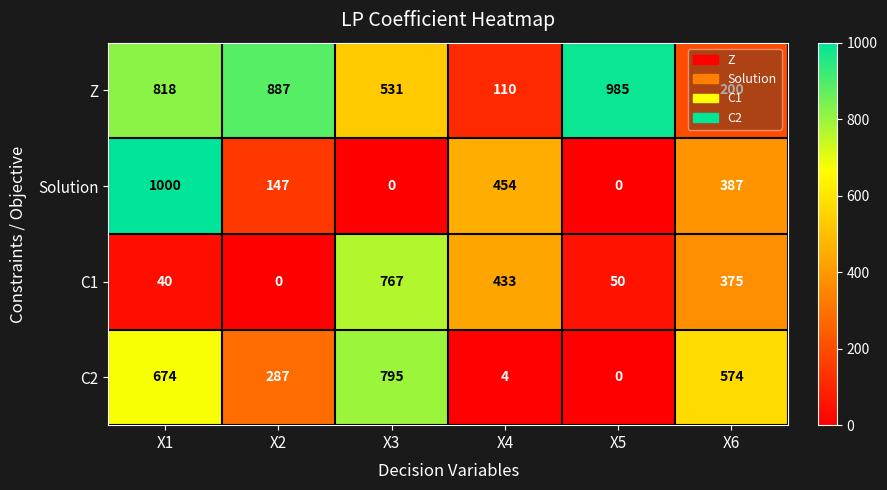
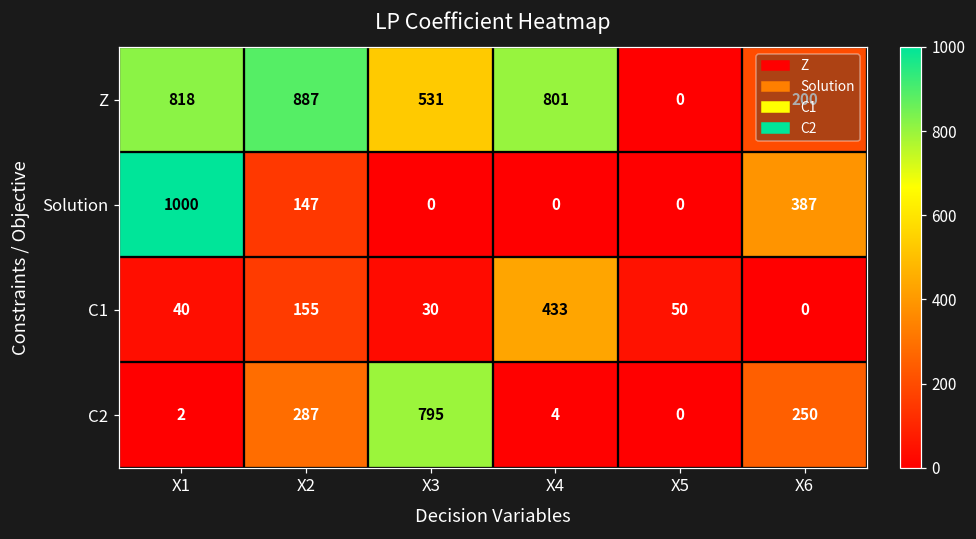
  {
    "Z": {
      "X1": 818,
      "X2": 887,
      "X3": 531,
-     "X4": 110,
-     "X5": 985
+     "X4": 801,
+     "X5": 0
    },
    "Solution": {
      "X1": 1000,
      "X2": 147,
      "X3": 0,
-     "X4": 454,
+     "X4": 0,
      "X5": 0,
      "X6": 387
    },
    "C1": {
      "X1": 40,
-     "X2": 0,
-     "X3": 767,
+     "X2": 155,
+     "X3": 30,
      "X4": 433,
      "X5": 50,
-     "X6": 375
+     "X6": 0
    },
    "C2": {
-     "X1": 674,
+     "X1": 2,
      "X2": 287,
      "X3": 795,
      "X4": 4,
      "X5": 0,
-     "X6": 574
+     "X6": 250
    }
  }
